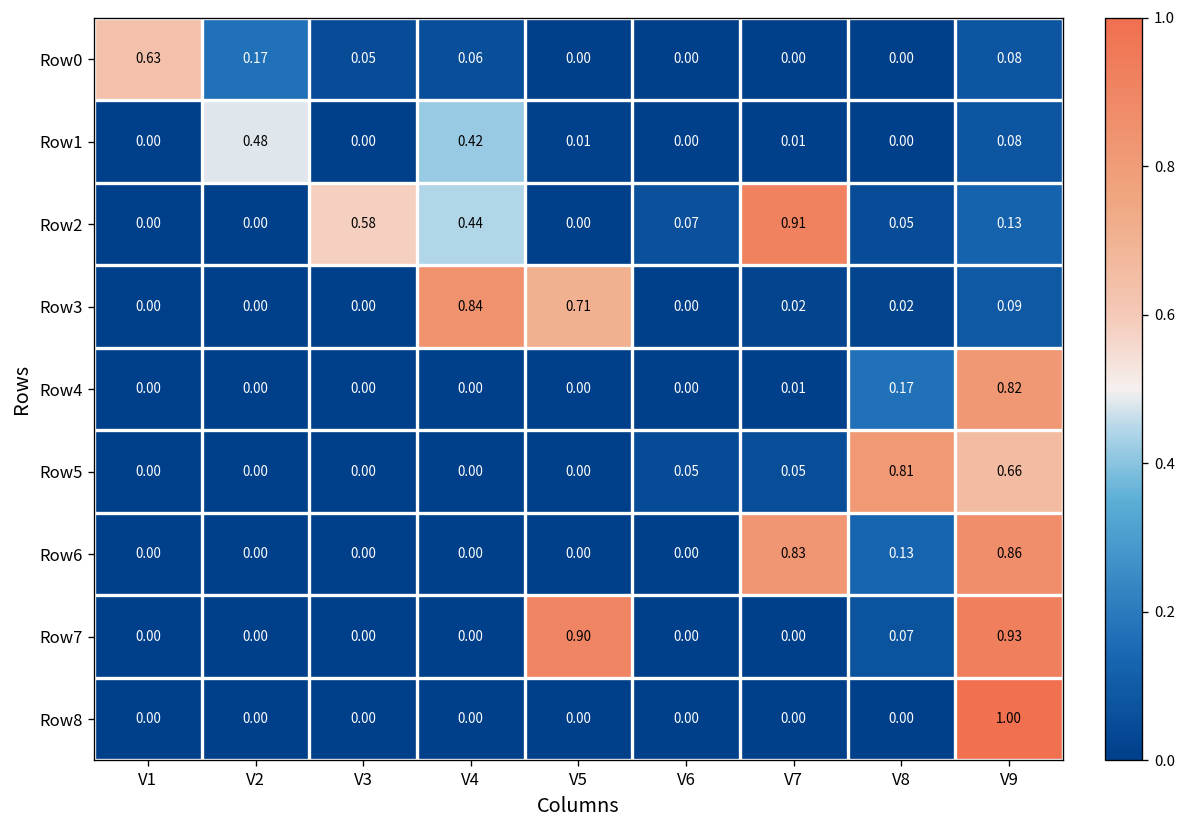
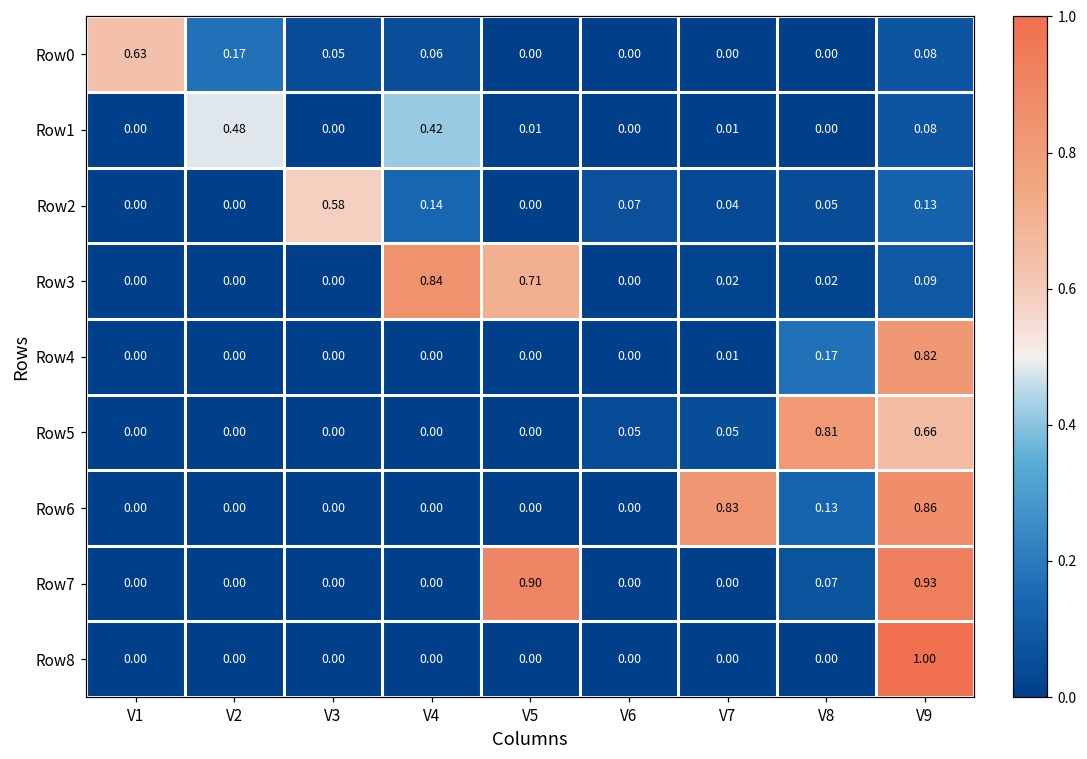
  {
    "Row0": {
      "V1": 0.63,
      "V2": 0.17,
      "V3": 0.05,
      "V4": 0.06,
      "V5": 0.00,
      "V6": 0.00,
      "V7": 0.00,
      "V8": 0.00,
      "V9": 0.08
    },
    "Row1": {
      "V1": 0.00,
      "V2": 0.48,
      "V3": 0.00,
      "V4": 0.42,
      "V5": 0.01,
      "V6": 0.00,
      "V7": 0.01,
      "V8": 0.00,
      "V9": 0.08
    },
    "Row2": {
      "V1": 0.00,
      "V2": 0.00,
      "V3": 0.58,
-     "V4": 0.44,
+     "V4": 0.14,
      "V5": 0.00,
      "V6": 0.07,
-     "V7": 0.91,
+     "V7": 0.04,
      "V8": 0.05,
      "V9": 0.13
    },
    "Row3": {
      "V1": 0.00,
      "V2": 0.00,
      "V3": 0.00,
      "V4": 0.84,
      "V5": 0.71,
      "V6": 0.00,
      "V7": 0.02,
      "V8": 0.02,
      "V9": 0.09
    },
    "Row4": {
      "V1": 0.00,
      "V2": 0.00,
      "V3": 0.00,
      "V4": 0.00,
      "V5": 0.00,
      "V6": 0.00,
      "V7": 0.01,
      "V8": 0.17,
      "V9": 0.82
    },
    "Row5": {
      "V1": 0.00,
      "V2": 0.00,
      "V3": 0.00,
      "V4": 0.00,
      "V5": 0.00,
      "V6": 0.05,
      "V7": 0.05,
      "V8": 0.81,
      "V9": 0.66
    },
    "Row6": {
      "V1": 0.00,
      "V2": 0.00,
      "V3": 0.00,
      "V4": 0.00,
      "V5": 0.00,
      "V6": 0.00,
      "V7": 0.83,
      "V8": 0.13,
      "V9": 0.86
    },
    "Row7": {
      "V1": 0.00,
      "V2": 0.00,
      "V3": 0.00,
      "V4": 0.00,
      "V5": 0.90,
      "V6": 0.00,
      "V7": 0.00,
      "V8": 0.07,
      "V9": 0.93
    },
    "Row8": {
      "V1": 0.00,
      "V2": 0.00,
      "V3": 0.00,
      "V4": 0.00,
      "V5": 0.00,
      "V6": 0.00,
      "V7": 0.00,
      "V8": 0.00,
      "V9": 1.00
    }
  }
